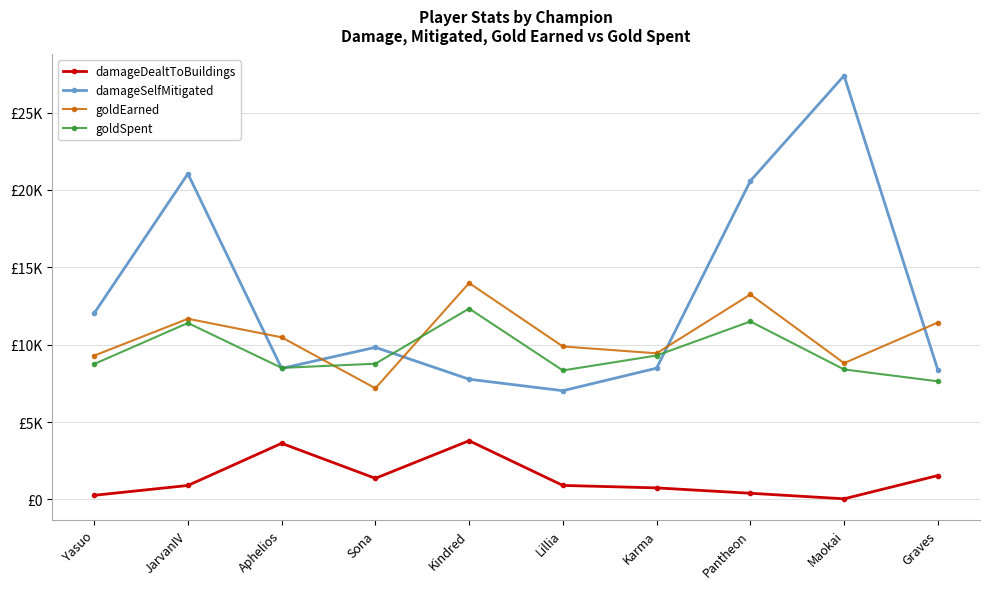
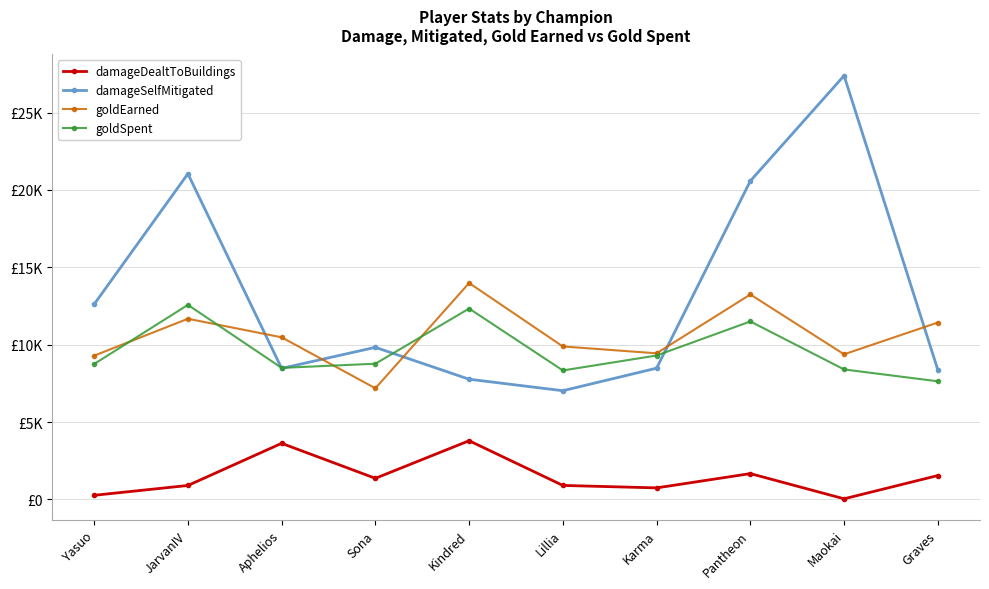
  {
    "damageDealtToBuildings": {
      "Yasuo": "£300",
      "JarvanIV": "£900",
      "Aphelios": "£3600",
      "Sona": "£1400",
      "Kindred": "£3800",
      "Lillia": "£900",
      "Karma": "£700",
-     "Pantheon": "£400",
+     "Pantheon": "£1700",
      "Maokai": "£0",
      "Graves": "£1500"
    },
    "damageSelfMitigated": {
-     "Yasuo": "£12000",
+     "Yasuo": "£12600",
      "JarvanIV": "£21000",
      "Sona": "£9800",
      "Kindred": "£7800",
      "Lillia": "£7000",
      "Karma": "£8500",
      "Pantheon": "£20600",
      "Maokai": "£27400",
      "Graves": "£8400"
    },
    "goldEarned": {
      "Yasuo": "£9300",
      "JarvanIV": "£11700",
      "Aphelios": "£10500",
      "Sona": "£7200",
      "Kindred": "£14000",
      "Lillia": "£9900",
      "Pantheon": "£13200",
-     "Maokai": "£8800",
+     "Maokai": "£9400",
      "Graves": "£11400"
    },
    "goldSpent": {
      "Yasuo": "£8800",
-     "JarvanIV": "£11400",
+     "JarvanIV": "£12600",
      "Sona": "£8800",
      "Kindred": "£12300",
      "Lillia": "£8300",
      "Pantheon": "£11500",
      "Maokai": "£8400",
      "Graves": "£7600"
    }
  }
